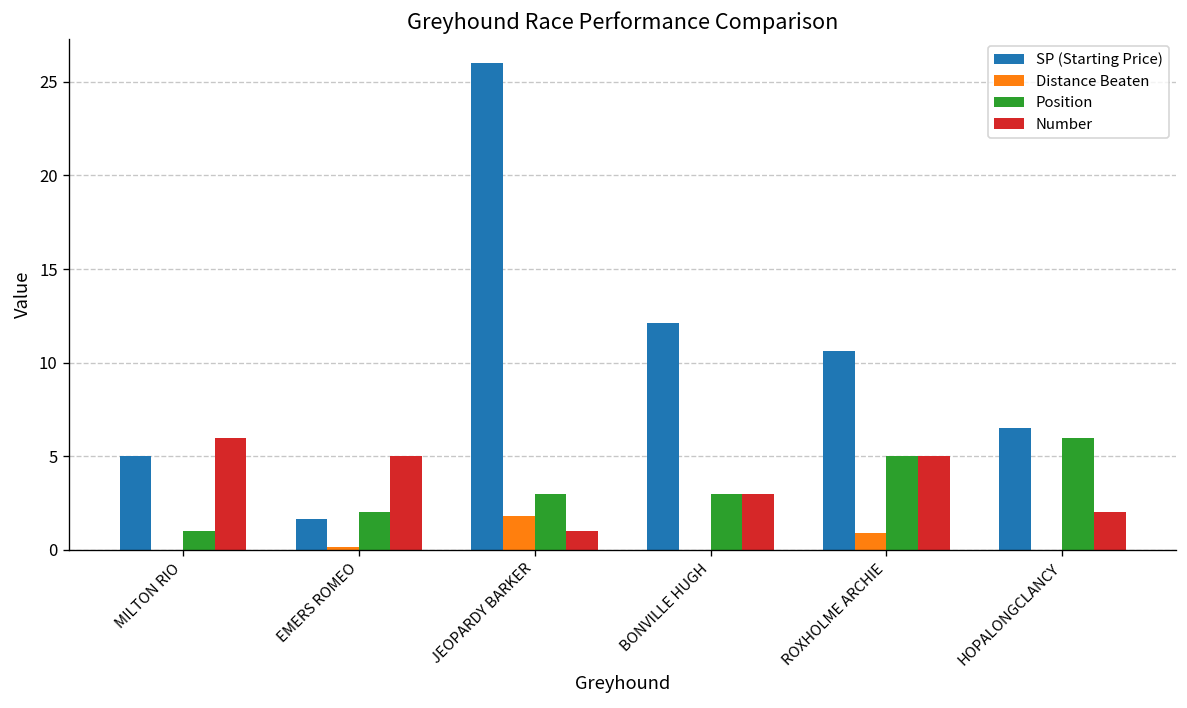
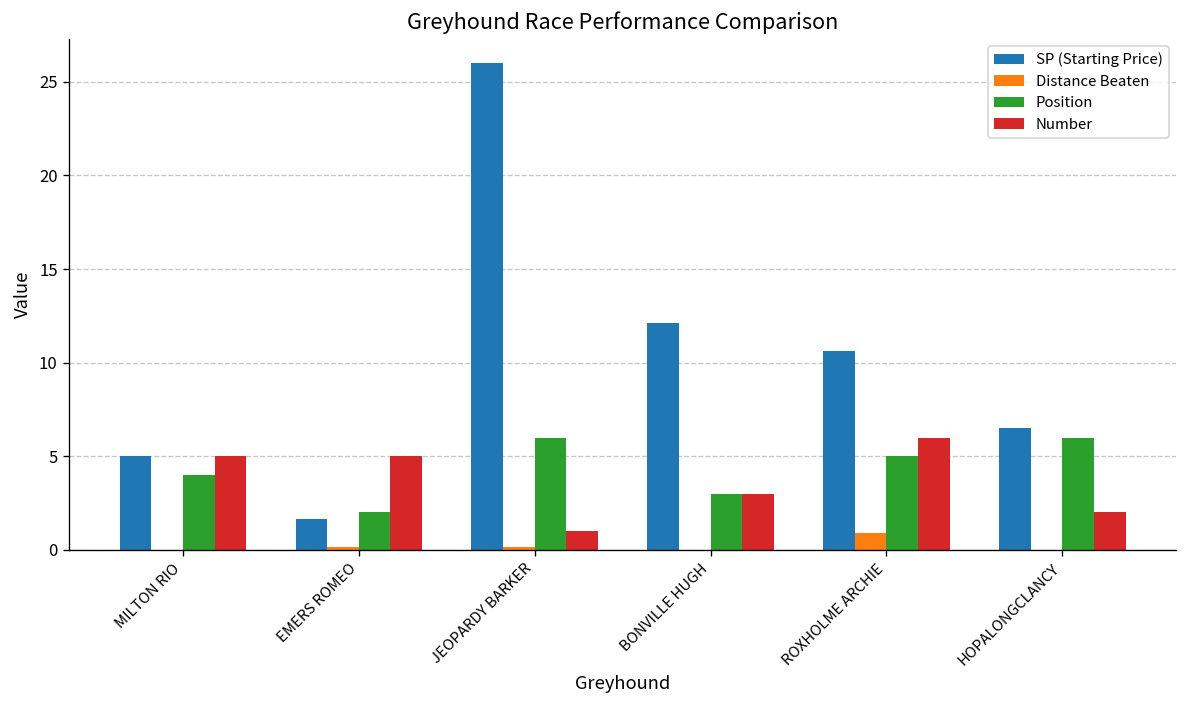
  {
    "SP (Starting Price)": {
      "MILTON RIO": 5.0,
      "EMERS ROMEO": 1.7,
      "JEOPARDY BARKER": 26.0,
      "BONVILLE HUGH": 12.1,
      "ROXHOLME ARCHIE": 10.6,
      "HOPALONGCLANCY": 6.5
    },
    "Distance Beaten": {
      "MILTON RIO": 0.0,
-     "JEOPARDY BARKER": 1.8,
+     "JEOPARDY BARKER": 0.1,
      "BONVILLE HUGH": 0.0,
      "ROXHOLME ARCHIE": 0.9
    },
    "Position": {
-     "MILTON RIO": 1,
+     "MILTON RIO": 4,
      "EMERS ROMEO": 2,
-     "JEOPARDY BARKER": 3,
+     "JEOPARDY BARKER": 6,
      "BONVILLE HUGH": 3,
      "ROXHOLME ARCHIE": 5,
      "HOPALONGCLANCY": 6
    },
    "Number": {
-     "MILTON RIO": 6,
+     "MILTON RIO": 5,
      "EMERS ROMEO": 5,
      "JEOPARDY BARKER": 1,
      "BONVILLE HUGH": 3,
-     "ROXHOLME ARCHIE": 5,
+     "ROXHOLME ARCHIE": 6,
      "HOPALONGCLANCY": 2
    }
  }
